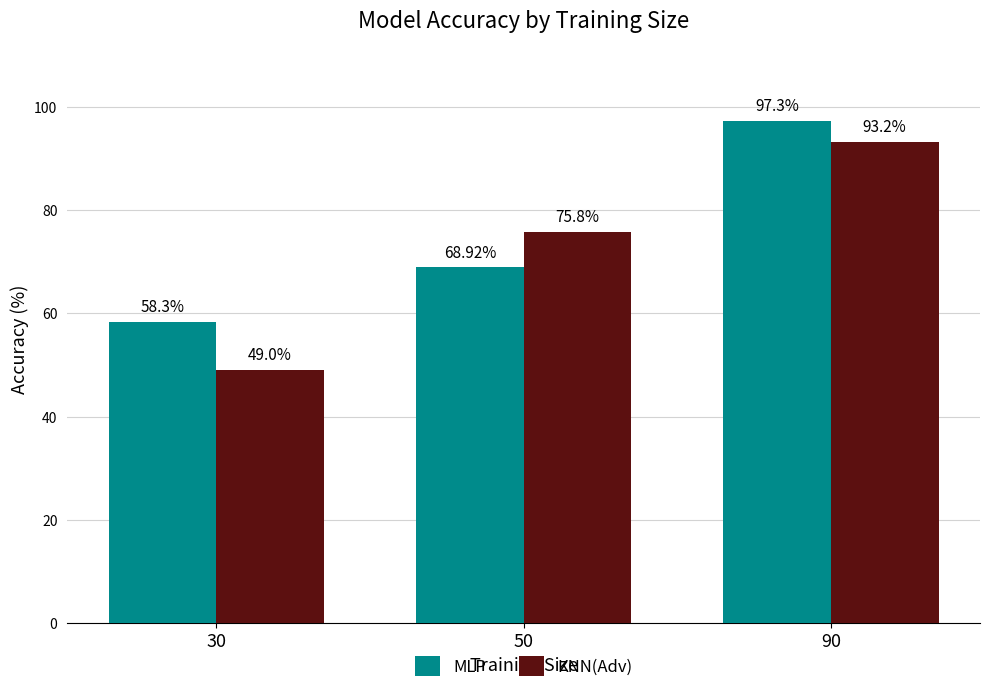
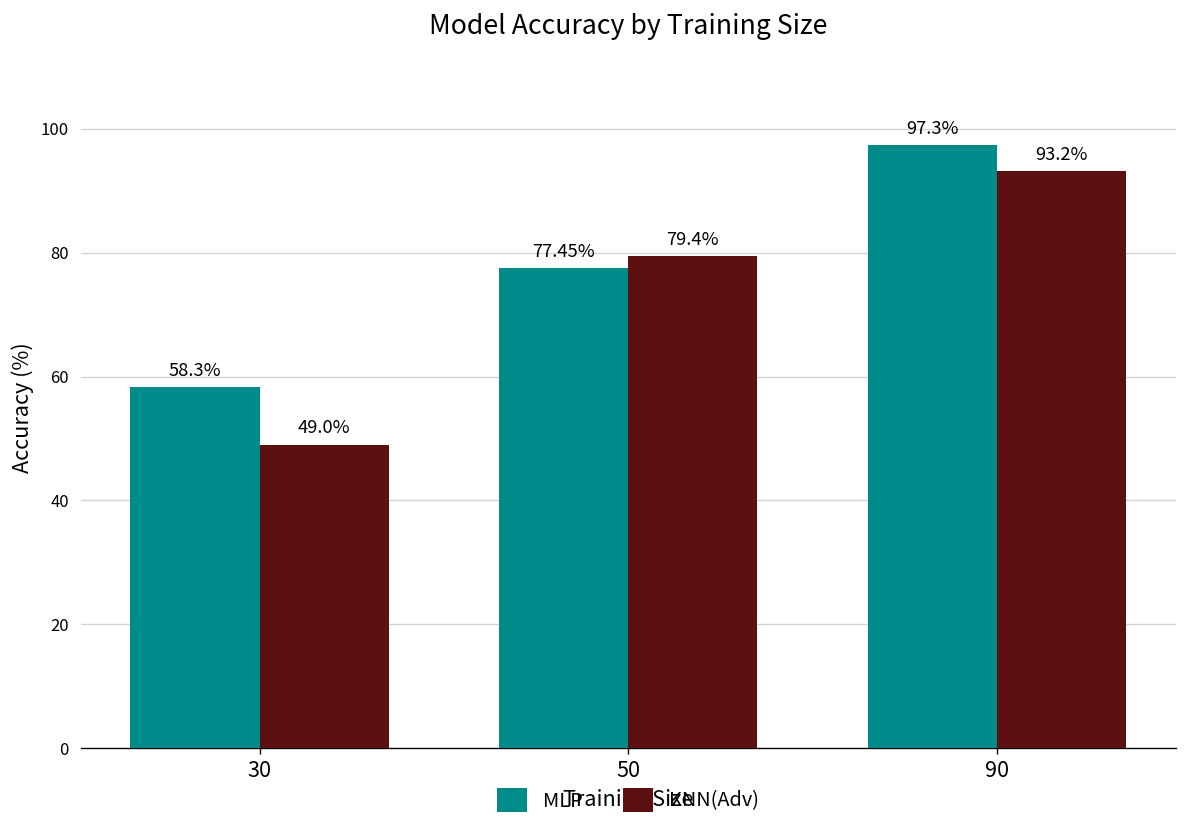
  {
    "MLP": {
      "30": "58.3%",
-     "50": "68.92%",
+     "50": "77.45%",
      "90": "97.3%"
    },
    "KNN(Adv)": {
      "30": "49.0%",
-     "50": "75.8%",
+     "50": "79.4%",
      "90": "93.2%"
    }
  }
